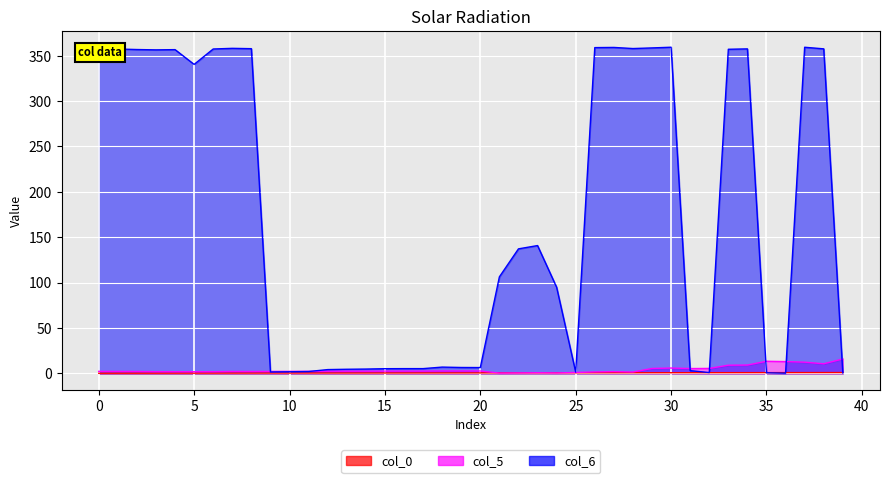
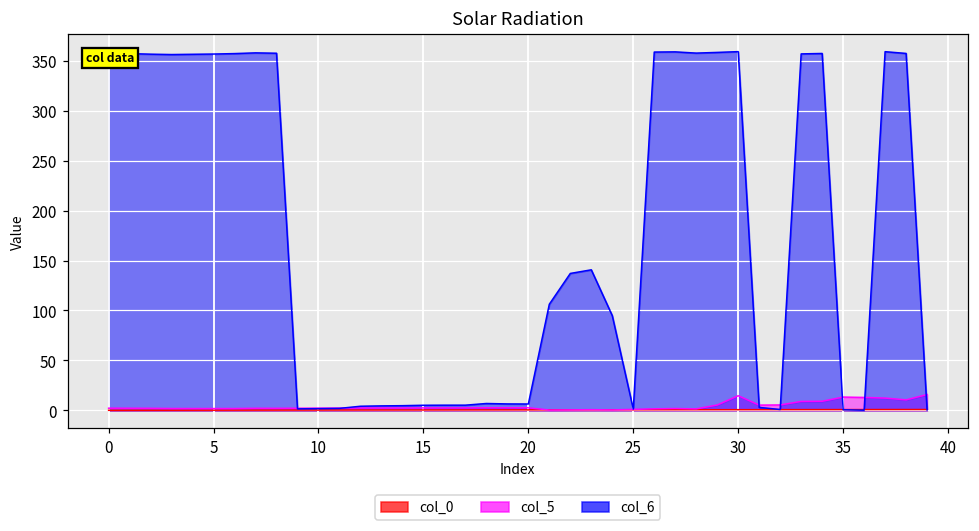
  {
    "col_0": {
      "30": 0
    },
    "col_5": {
-     "30": 6,
+     "30": 15,
      "35": 10
    },
    "col_6": {
-     "5": 340,
+     "5": 360,
      "20": 10,
      "30": 360
    }
  }
